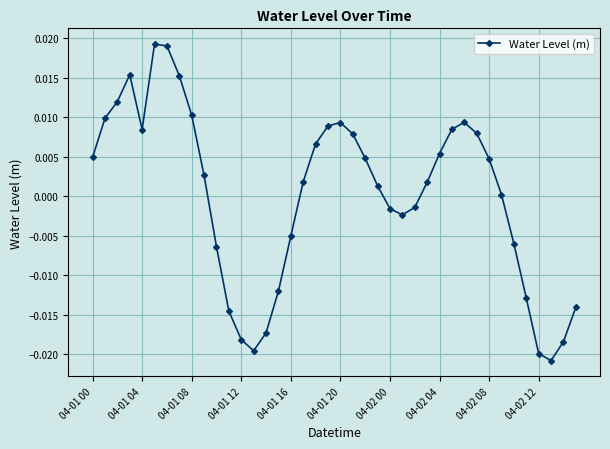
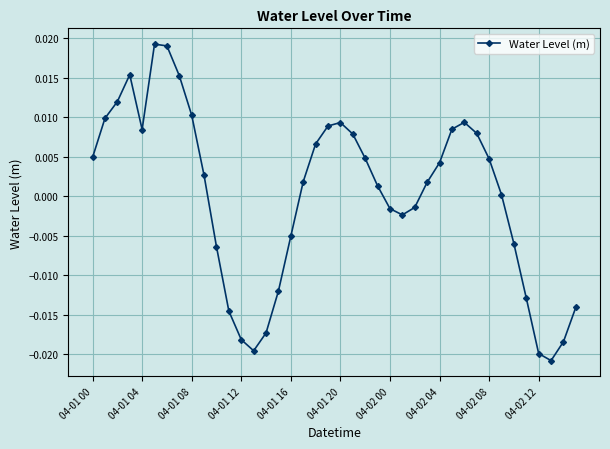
  {
    "04-01 00": 0.005,
    "04-01 04": 0.008,
    "04-01 08": 0.010,
    "04-01 12": -0.018,
    "04-01 16": -0.005,
    "04-01 20": 0.009,
    "04-02 00": -0.002,
-   "04-02 04": 0.005,
+   "04-02 04": 0.004,
    "04-02 08": 0.005,
    "04-02 12": -0.020
  }
